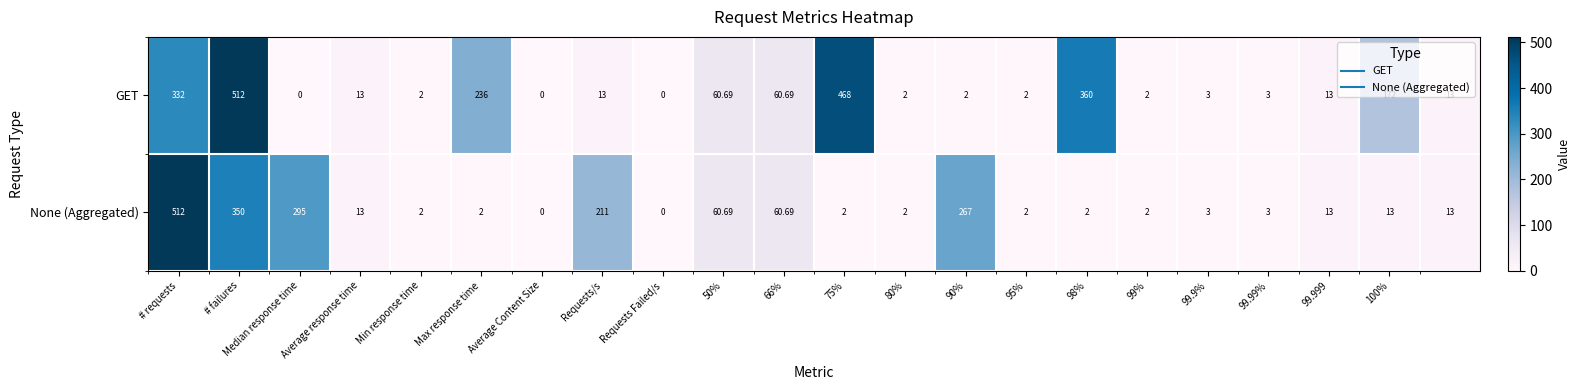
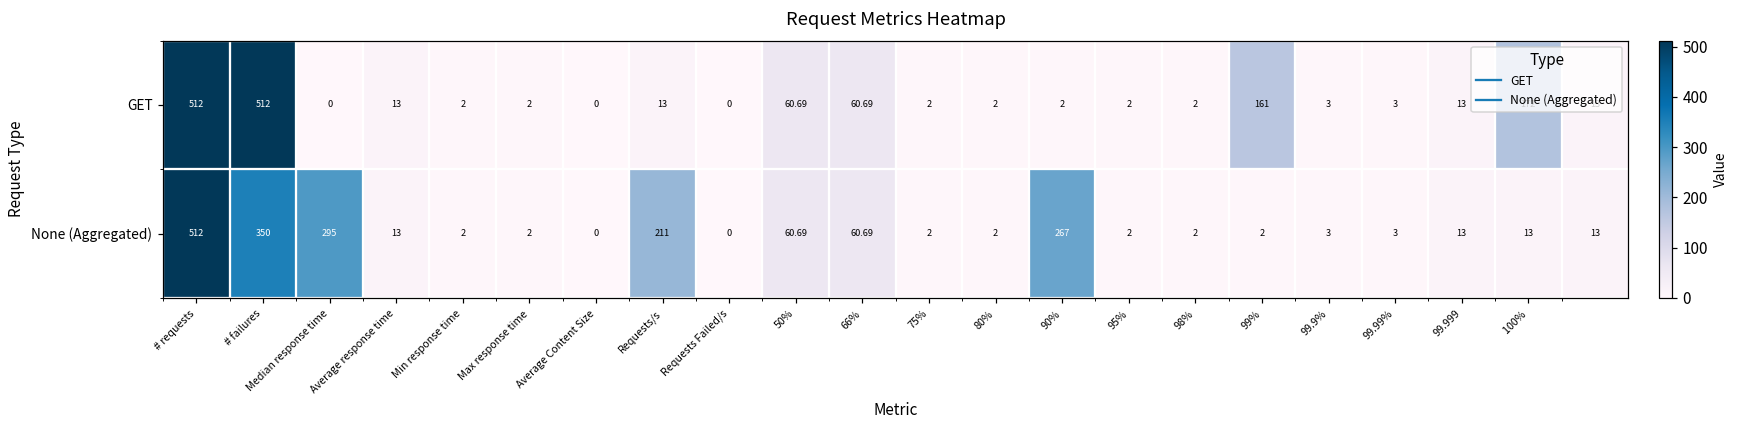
  {
    "GET": {
-     "# requests": 332,
+     "# requests": 512,
      "# failures": 512,
      "Median response time": 0,
      "Average response time": 13,
      "Min response time": 2,
-     "Max response time": 236,
+     "Max response time": 2,
      "Average Content Size": 0,
      "Requests/s": 13,
      "Requests Failed/s": 0,
      "50%": 60.69,
      "66%": 60.69,
-     "75%": 468,
+     "75%": 2,
      "80%": 2,
      "90%": 2,
      "95%": 2,
-     "98%": 360,
-     "99%": 2,
+     "98%": 2,
+     "99%": 161,
      "99.9%": 3,
      "99.99%": 3,
      "99.999": 13
    },
    "None (Aggregated)": {
      "# requests": 512,
      "# failures": 350,
      "Median response time": 295,
      "Average response time": 13,
      "Min response time": 2,
      "Max response time": 2,
      "Average Content Size": 0,
      "Requests/s": 211,
      "Requests Failed/s": 0,
      "50%": 60.69,
      "66%": 60.69,
      "75%": 2,
      "80%": 2,
      "90%": 267,
      "95%": 2,
      "98%": 2,
      "99%": 2,
      "99.9%": 3,
      "99.99%": 3,
      "99.999": 13,
      "100%": 13
    }
  }
